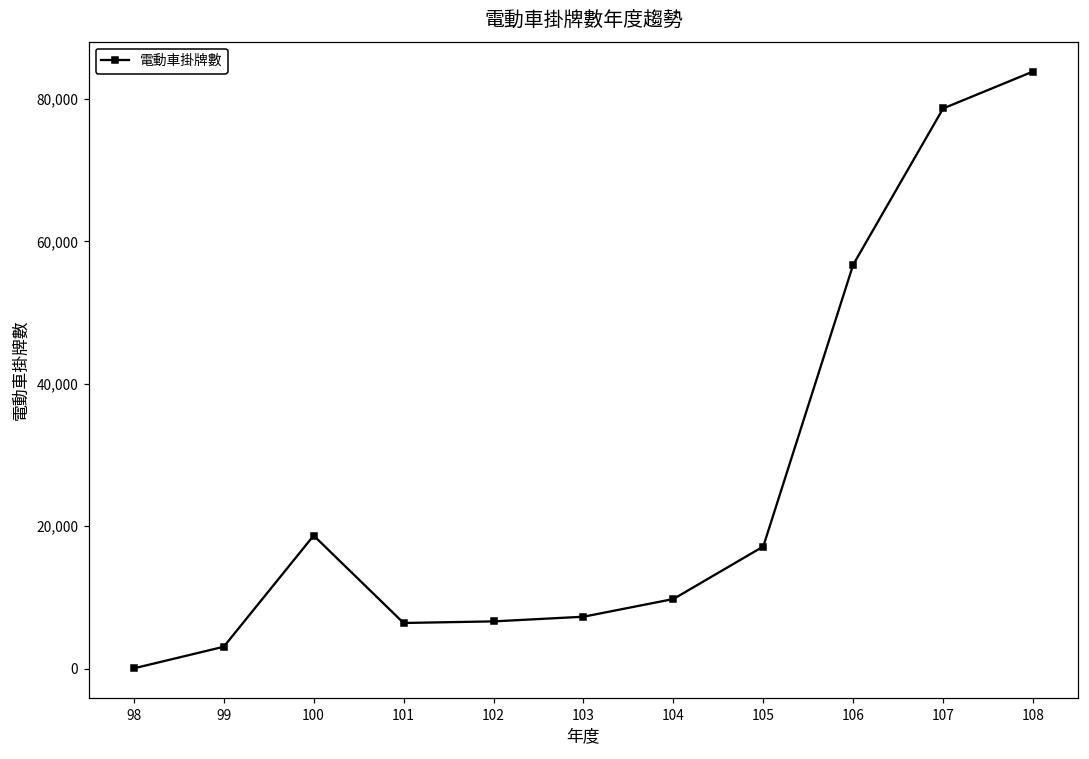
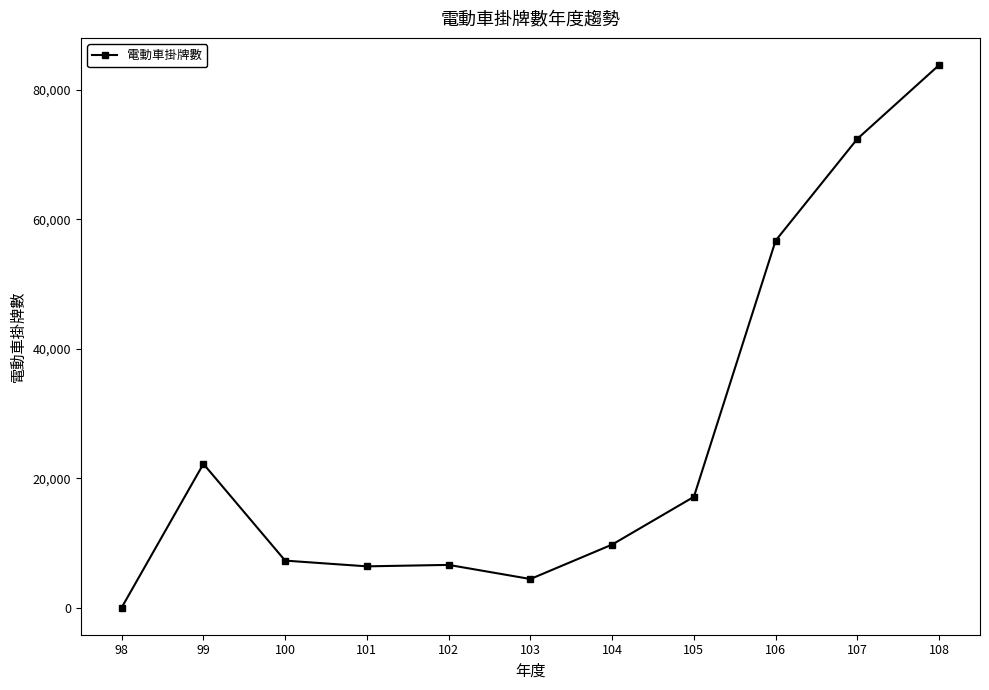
  {
    "98": "0",
-   "99": "3,000",
-   "100": "19,000",
+   "99": "22,000",
+   "100": "7,000",
    "101": "6,000",
    "102": "7,000",
-   "103": "7,000",
+   "103": "4,000",
    "104": "10,000",
    "105": "17,000",
    "106": "57,000",
-   "107": "79,000",
+   "107": "72,000",
    "108": "84,000"
  }
